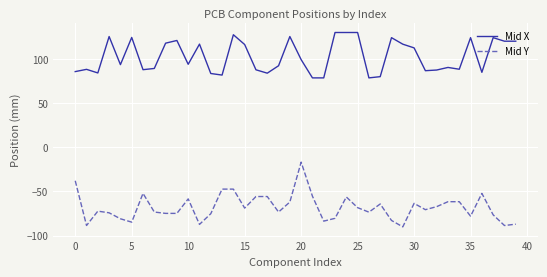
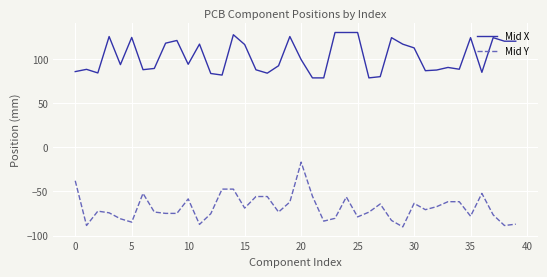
  {
    "Mid X": {
      "0": 90,
      "5": 120,
      "10": 90,
      "15": 120,
      "20": 100,
      "25": 130,
      "30": 110,
      "35": 120
    },
    "Mid Y": {
      "0": -40,
      "5": -80,
      "10": -60,
      "15": -70,
      "20": -20,
-     "25": -70,
+     "25": -80,
      "30": -60,
      "35": -80
    }
  }
